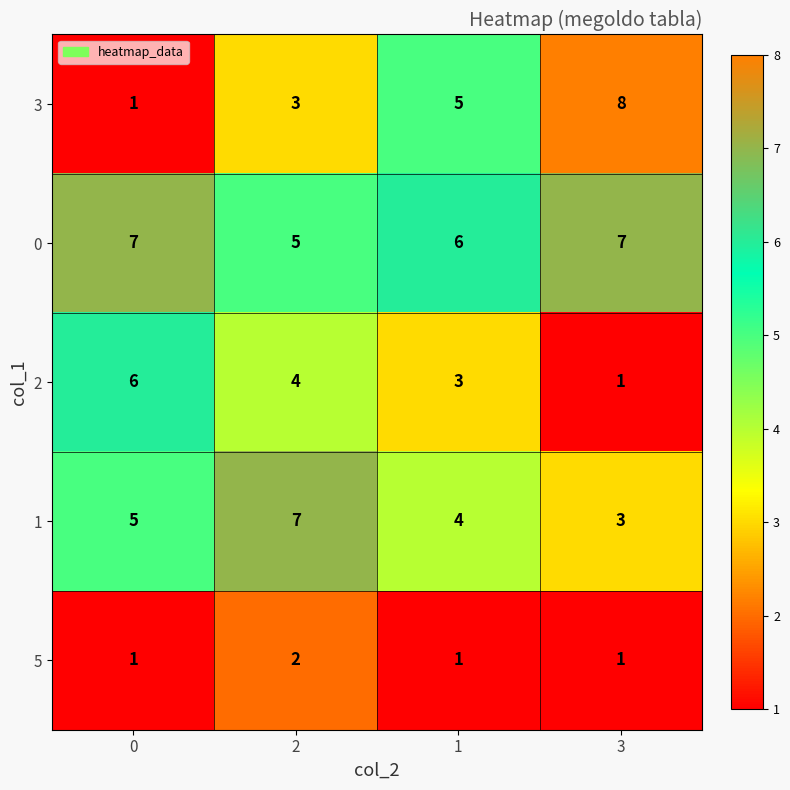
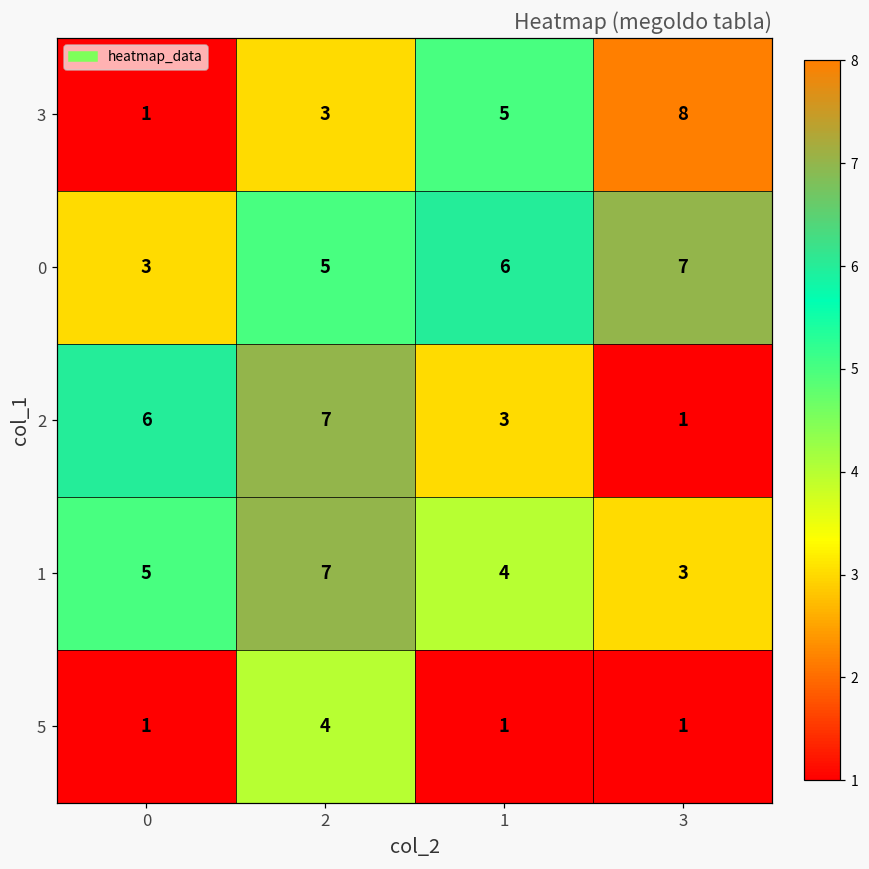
  {
    "3": {
      "0": 1,
      "2": 3,
      "1": 5,
      "3": 8
    },
    "0": {
-     "0": 7,
+     "0": 3,
      "2": 5,
      "1": 6,
      "3": 7
    },
    "2": {
      "0": 6,
-     "2": 4,
+     "2": 7,
      "1": 3,
      "3": 1
    },
    "1": {
      "0": 5,
      "2": 7,
      "1": 4,
      "3": 3
    },
    "5": {
      "0": 1,
-     "2": 2,
+     "2": 4,
      "1": 1,
      "3": 1
    }
  }
